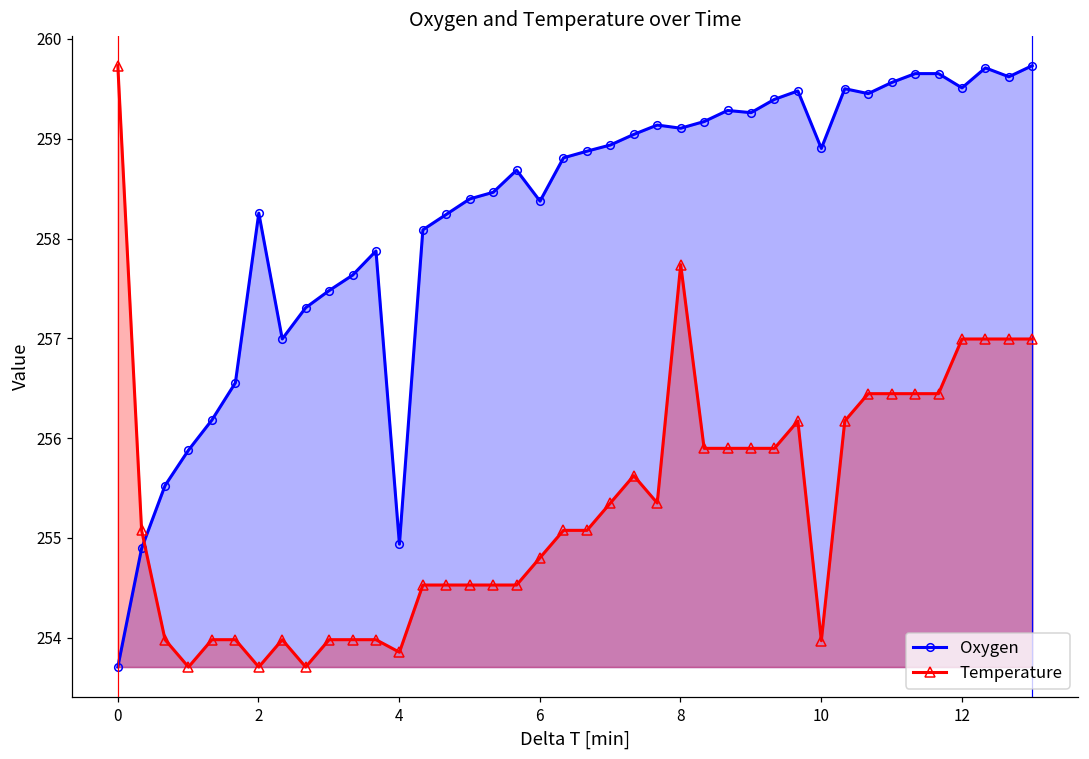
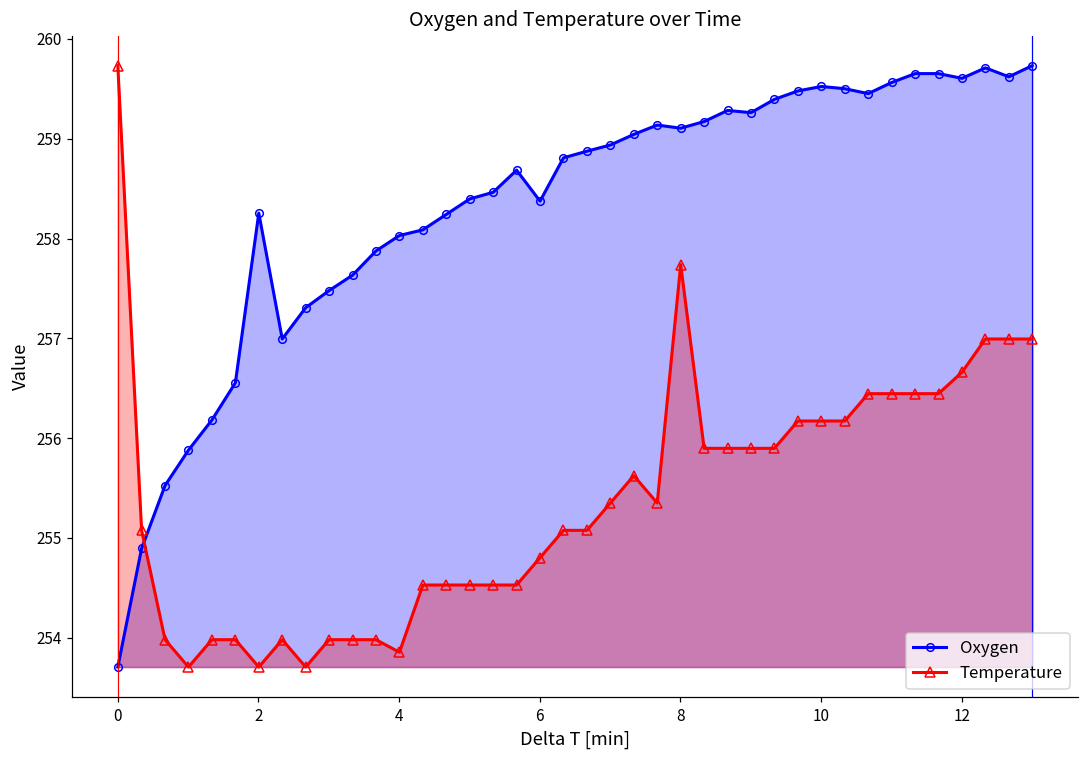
  {
    "Oxygen": {
      "0": 253.7,
      "2": 258.3,
-     "4": 254.9,
+     "4": 258.0,
      "6": 258.4,
      "8": 259.1,
-     "10": 258.9,
-     "12": 259.5
+     "10": 259.5,
+     "12": 259.6
    },
    "Temperature": {
      "0": 259.7,
      "2": 253.7,
      "4": 253.9,
      "6": 254.8,
      "8": 257.7,
-     "10": 254.0,
-     "12": 257.0
+     "10": 256.2,
+     "12": 256.7
    }
  }
